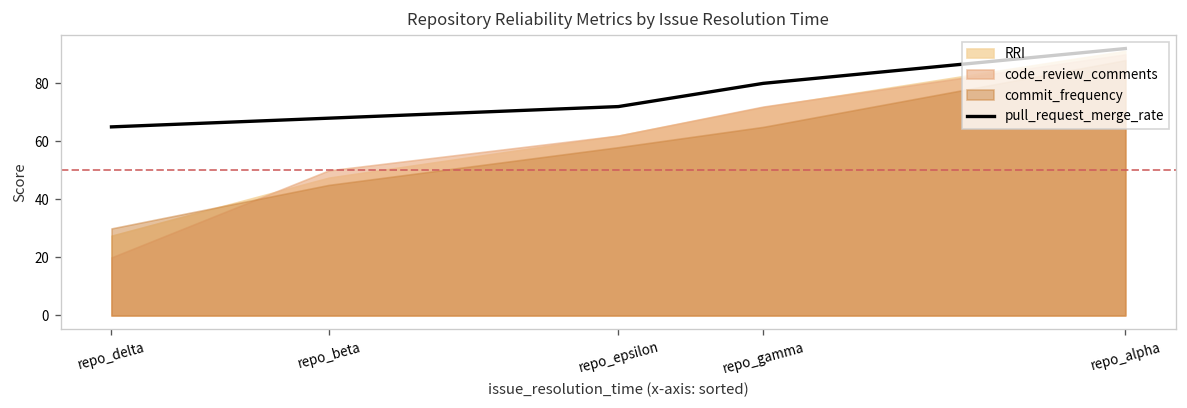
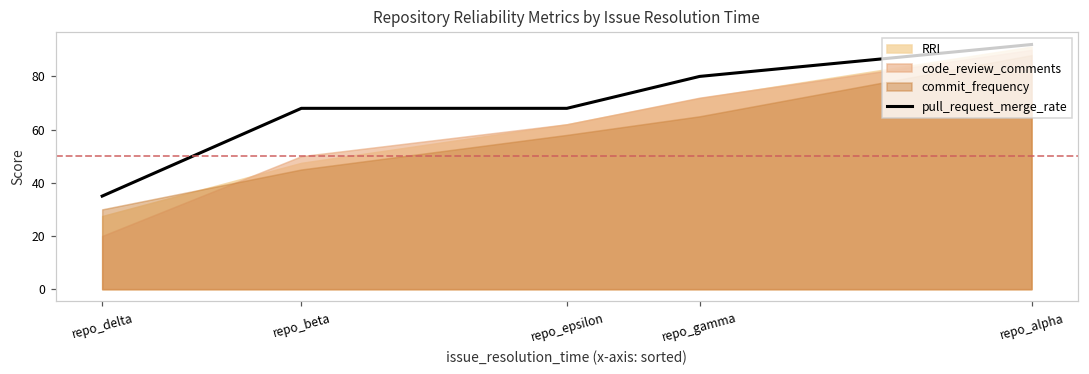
  {
    "pull_request_merge_rate": {
-     "repo_delta": 65,
+     "repo_delta": 35,
      "repo_beta": 68,
-     "repo_epsilon": 72,
+     "repo_epsilon": 68,
      "repo_gamma": 80
    }
  }
